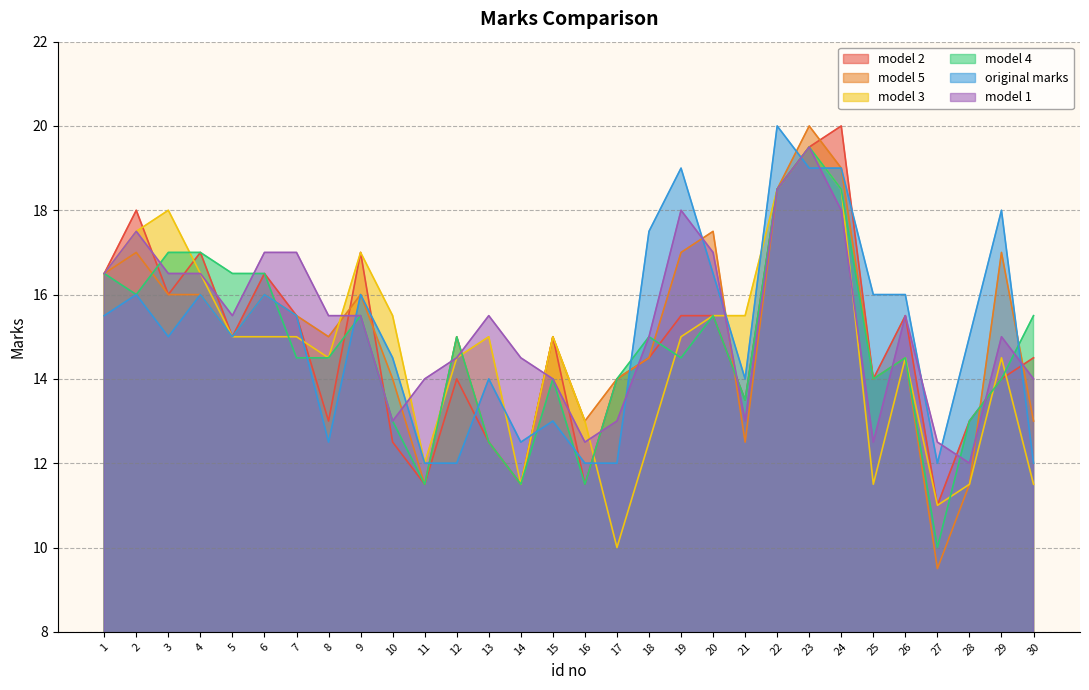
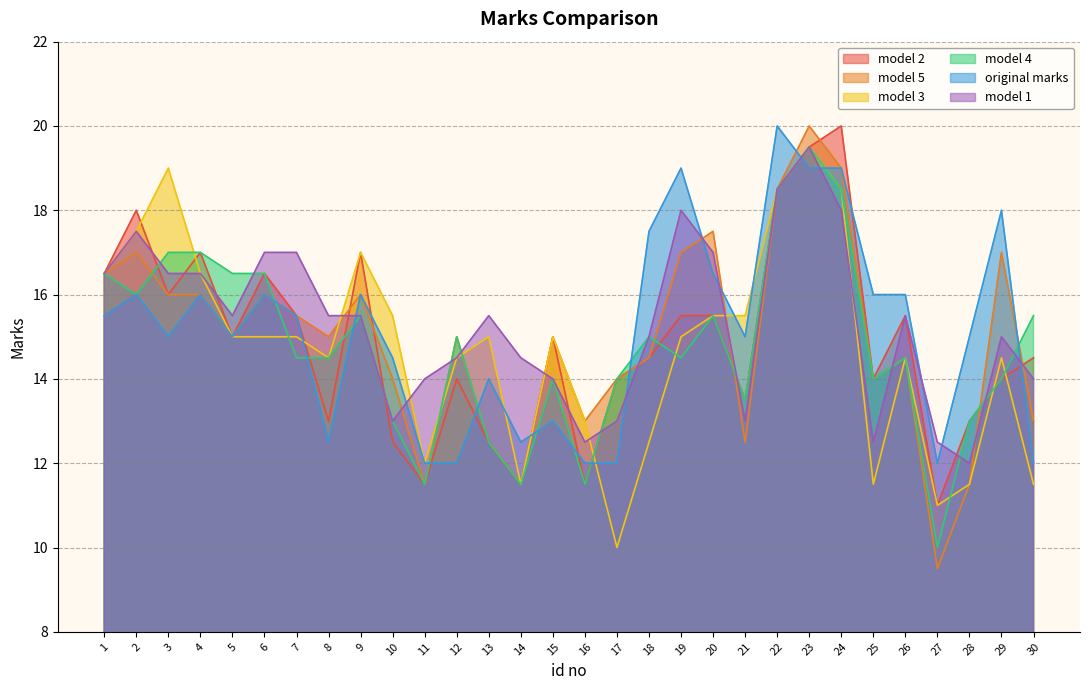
  {
    "model 3": {
-     "3": 18,
+     "3": 19,
      "6": 15,
      "7": 15,
      "10": 15.5,
      "13": 15,
      "17": 10,
      "18": 12.5,
      "19": 15,
      "21": 15.5,
      "25": 11.5,
      "29": 14.5,
      "30": 11.5
    },
    "model 4": {
      "3": 17,
      "5": 16.5,
      "7": 14.5,
      "19": 14.5,
      "27": 10,
      "30": 15.5
    },
    "original marks": {
      "1": 15.5,
      "3": 15,
      "8": 12.5,
      "10": 14.5,
      "12": 12,
      "13": 14,
      "14": 12.5,
      "15": 13,
      "16": 12,
      "17": 12,
      "18": 17.5,
      "19": 19,
      "20": 16.5,
-     "21": 14,
+     "21": 15,
      "22": 20,
      "23": 19,
      "25": 16,
      "26": 16,
      "27": 12,
      "28": 15,
      "29": 18,
      "30": 12
    },
    "model 1": {
      "3": 16.5,
      "5": 15.5,
      "6": 17,
      "7": 17,
      "8": 15.5,
      "11": 14,
      "13": 15.5,
      "14": 14.5,
      "16": 12.5,
      "17": 13,
      "19": 18,
      "20": 17,
      "21": 13,
      "24": 18,
      "25": 12.5,
      "27": 12.5,
      "28": 12,
      "29": 15,
      "30": 14
    }
  }
